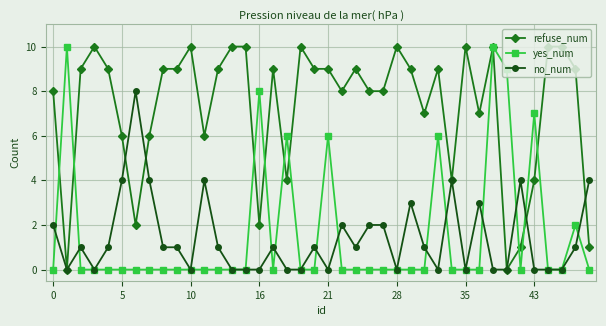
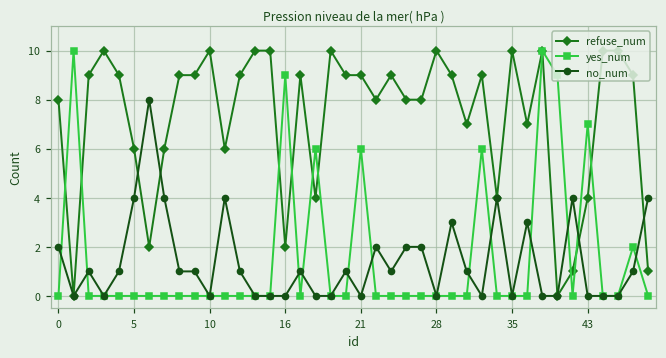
  {
    "yes_num": {
      "0": 0,
      "5": 0,
-     "16": 8,
+     "16": 9,
      "21": 6,
      "43": 7
    }
  }
